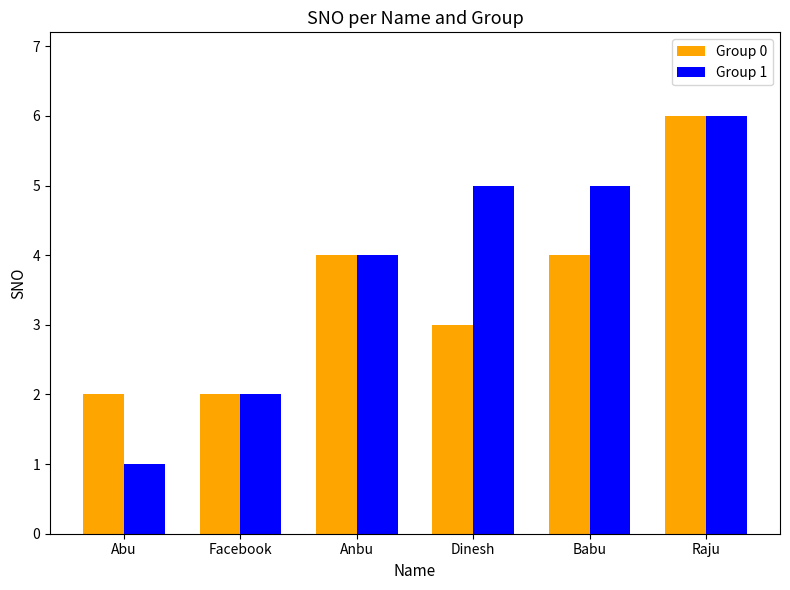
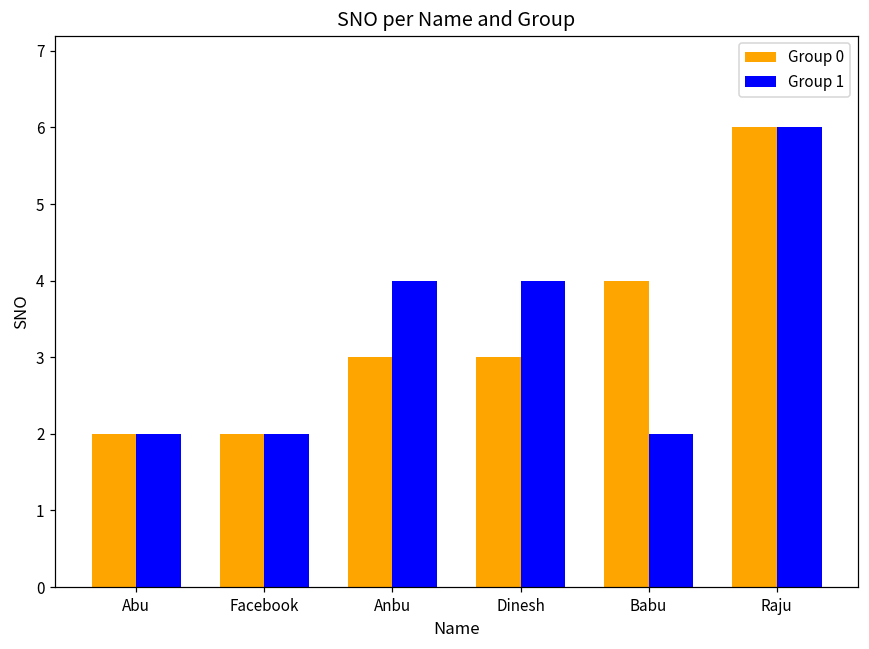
  {
    "Group 0": {
      "Abu": 2,
      "Facebook": 2,
-     "Anbu": 4,
+     "Anbu": 3,
      "Dinesh": 3,
      "Babu": 4,
      "Raju": 6
    },
    "Group 1": {
-     "Abu": 1,
+     "Abu": 2,
      "Facebook": 2,
      "Anbu": 4,
-     "Dinesh": 5,
-     "Babu": 5,
+     "Dinesh": 4,
+     "Babu": 2,
      "Raju": 6
    }
  }
